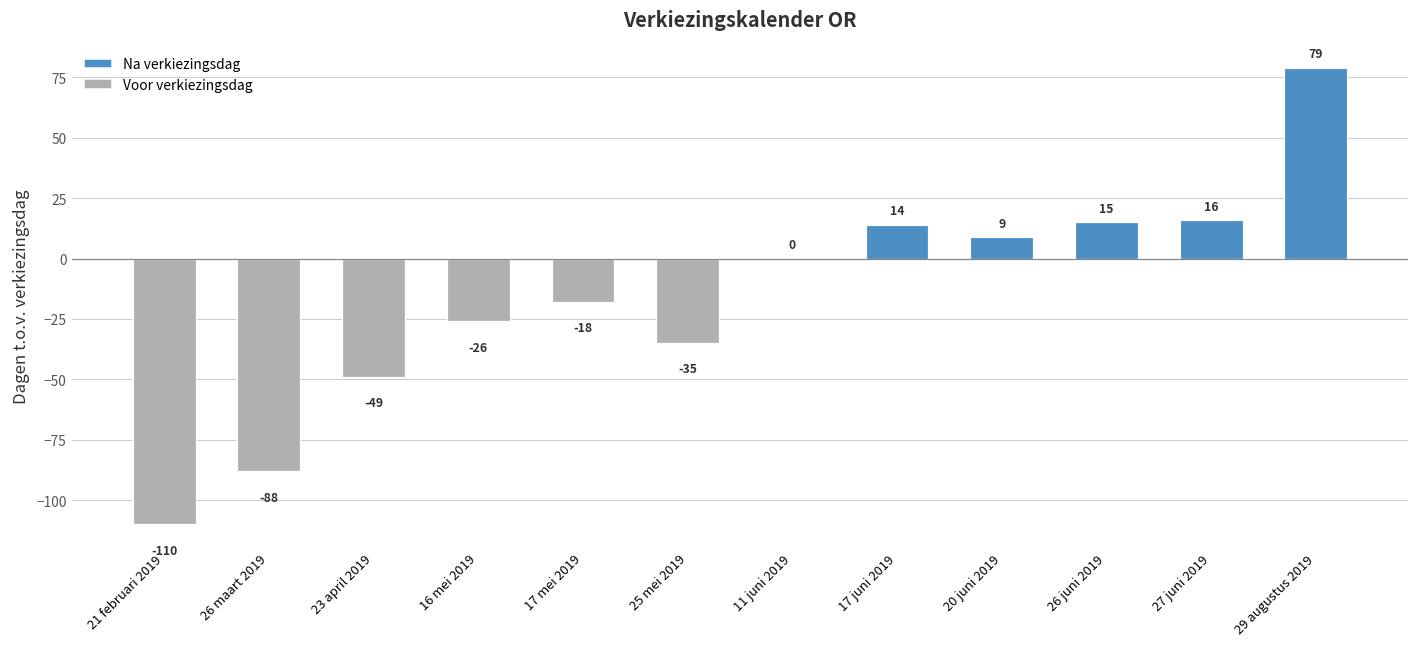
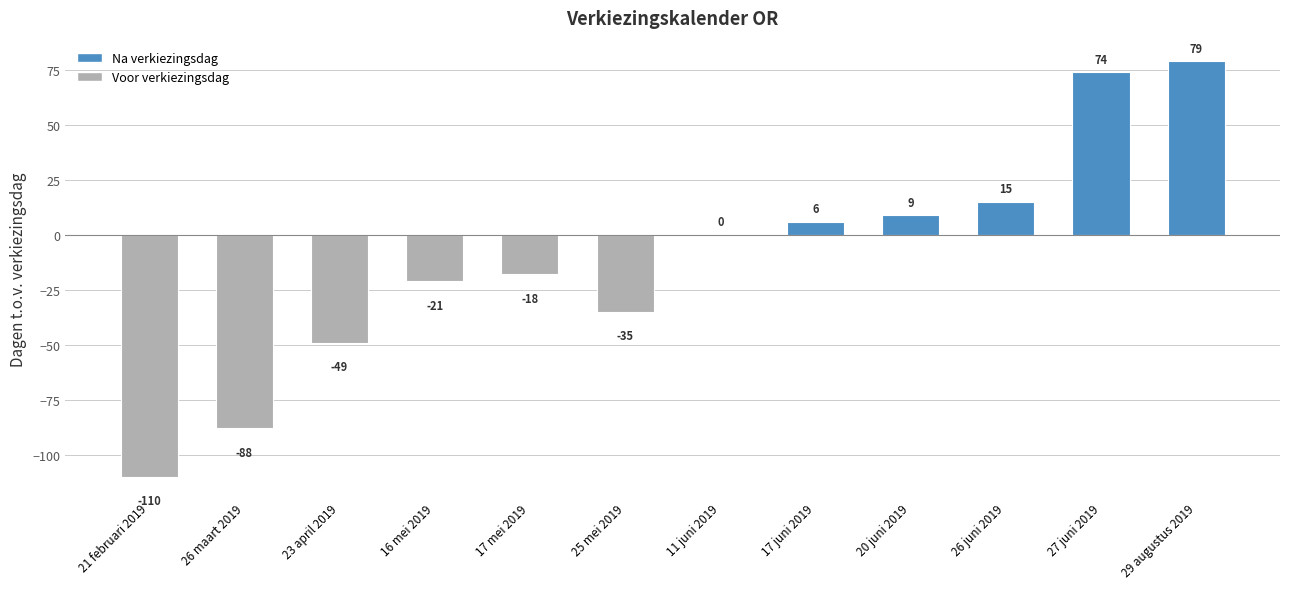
  {
    "21 februari 2019": -110,
    "26 maart 2019": -88,
    "23 april 2019": -49,
-   "16 mei 2019": -26,
+   "16 mei 2019": -21,
    "17 mei 2019": -18,
    "25 mei 2019": -35,
    "11 juni 2019": 0,
-   "17 juni 2019": 14,
+   "17 juni 2019": 6,
    "20 juni 2019": 9,
    "26 juni 2019": 15,
-   "27 juni 2019": 16,
+   "27 juni 2019": 74,
    "29 augustus 2019": 79
  }
